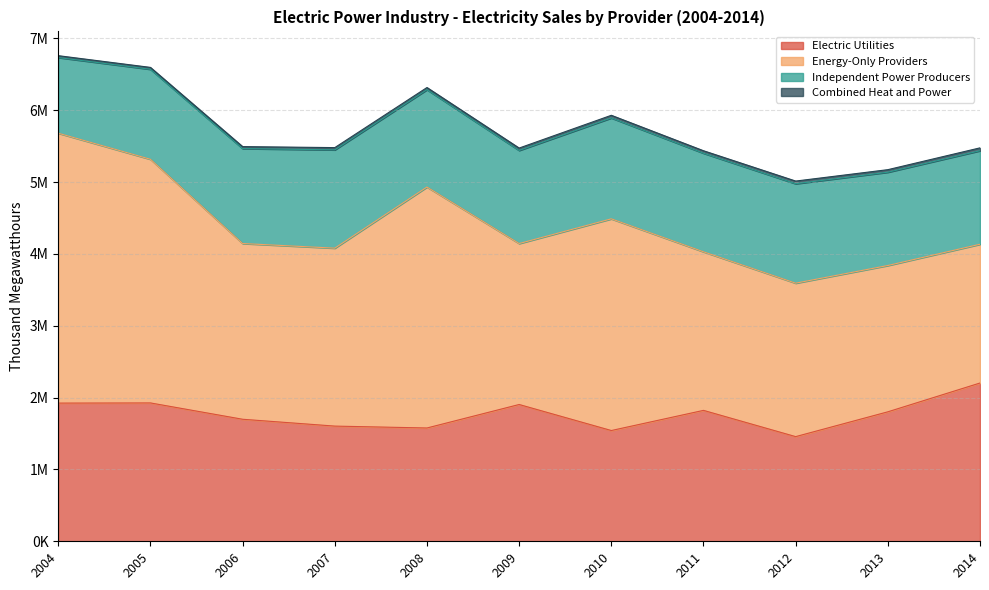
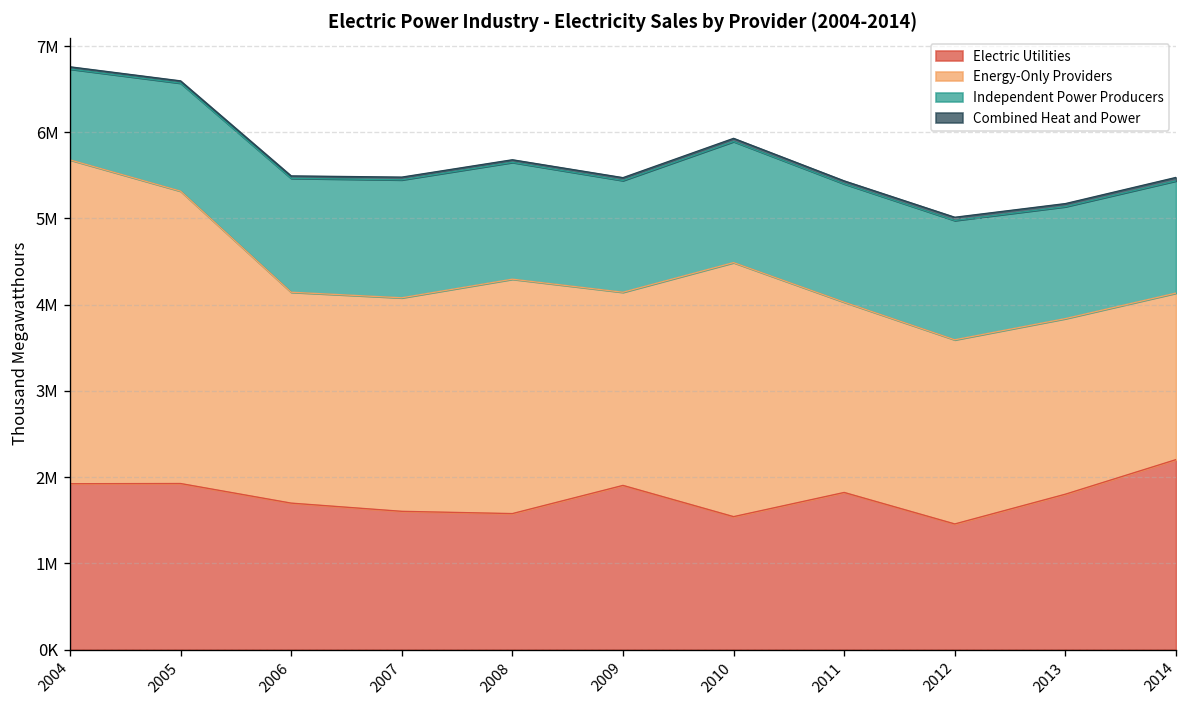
  {
    "Electric Utilities": {
      "2004": 1900000,
      "2005": 1900000,
      "2006": 1700000,
      "2007": 1600000,
      "2008": 1600000,
      "2009": 1900000,
      "2010": 1500000,
      "2011": 1800000,
      "2012": 1500000,
      "2013": 1800000,
      "2014": 2200000
    },
    "Energy-Only Providers": {
      "2004": 3800000,
      "2005": 3400000,
      "2006": 2400000,
      "2007": 2500000,
-     "2008": 3400000,
+     "2008": 2700000,
      "2009": 2200000,
      "2010": 2900000,
      "2011": 2200000,
      "2012": 2100000,
      "2013": 2000000,
      "2014": 1900000
    },
    "Independent Power Producers": {
      "2010": 1400000,
      "2012": 1400000,
      "2014": 1300000
    },
    "Combined Heat and Power": {
      "2010": 0,
      "2012": 0,
      "2014": 0
    }
  }
